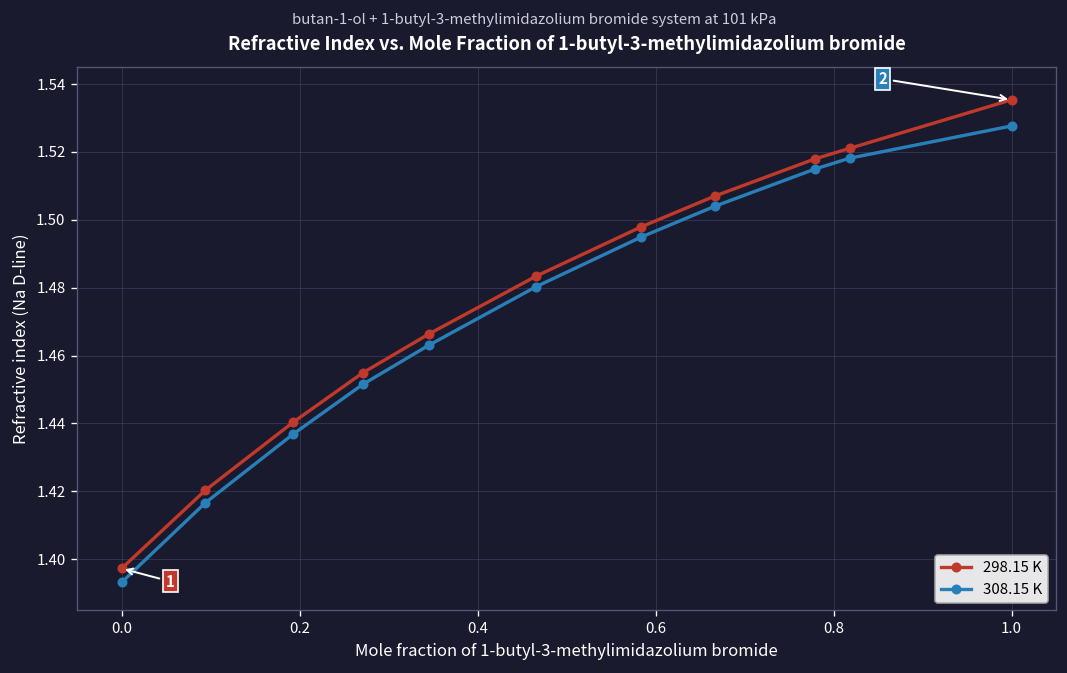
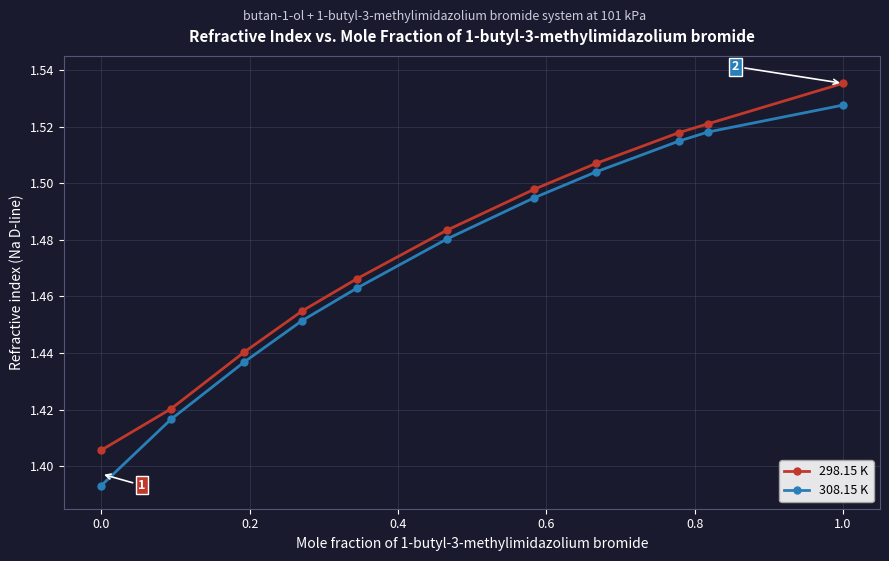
  {
    "298.15 K": {
-     "0.0": 1.397
+     "0.0": 1.406
    },
    "308.15 K": {
      "1.0": 1.528
    }
  }
